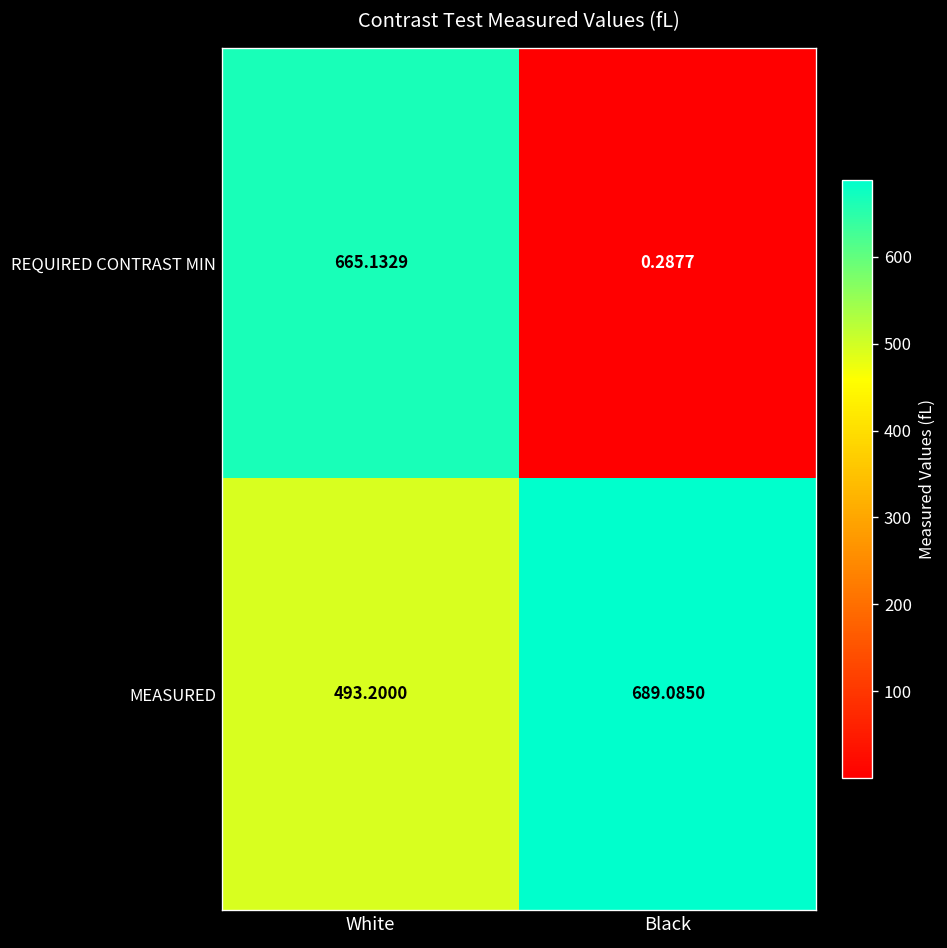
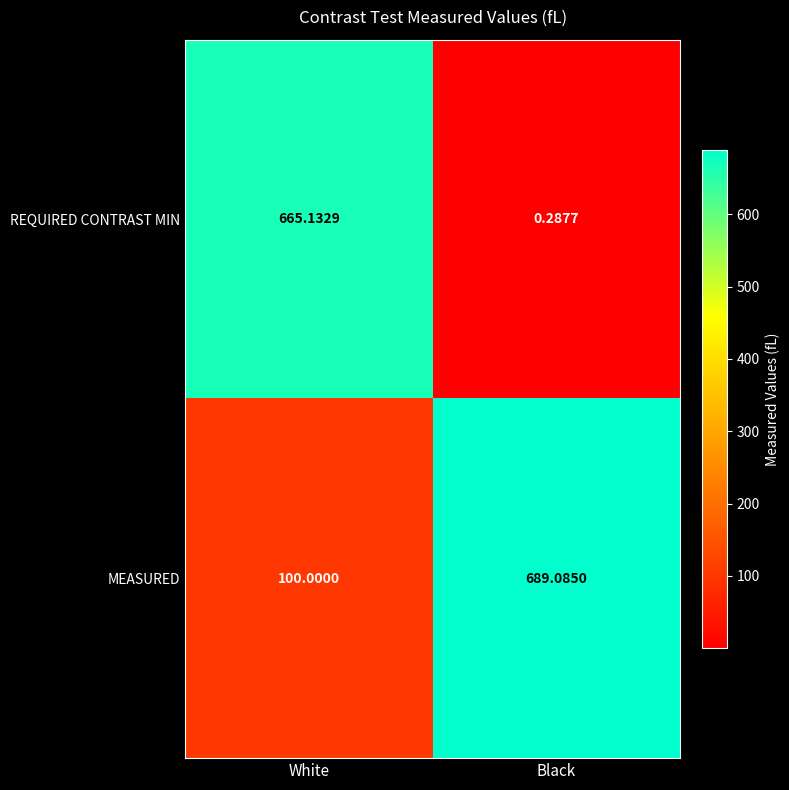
  {
    "REQUIRED CONTRAST MIN": {
      "White": 665.1329,
      "Black": 0.2877
    },
    "MEASURED": {
-     "White": 493.2000,
+     "White": 100.0000,
      "Black": 689.0850
    }
  }
